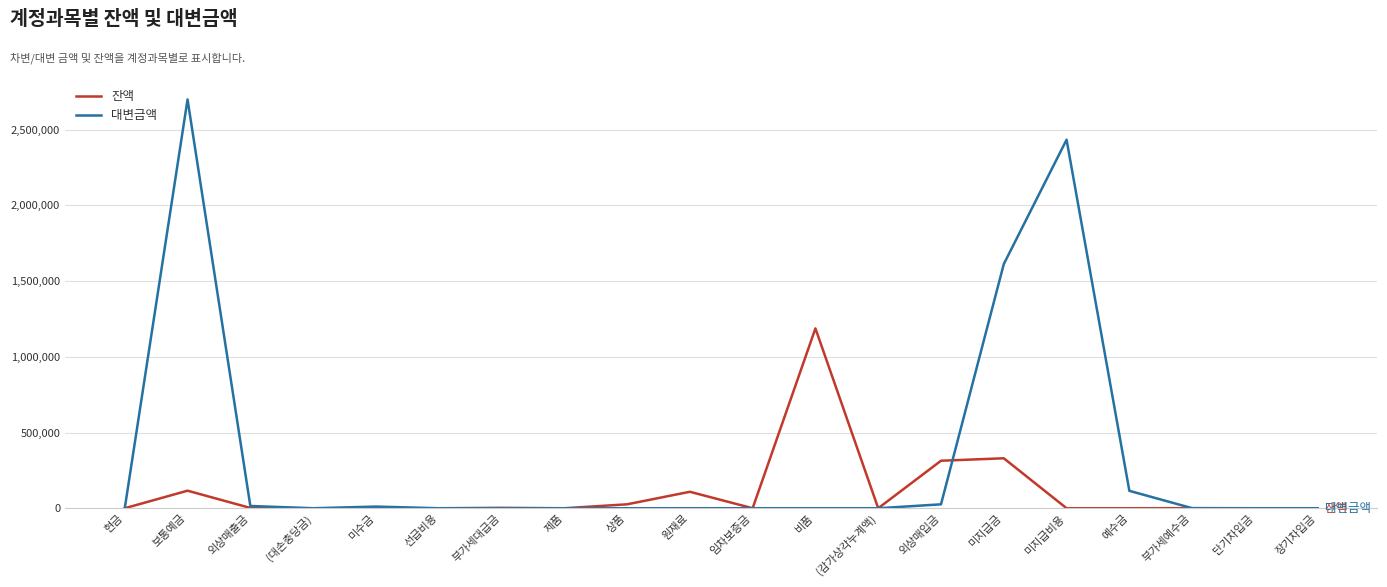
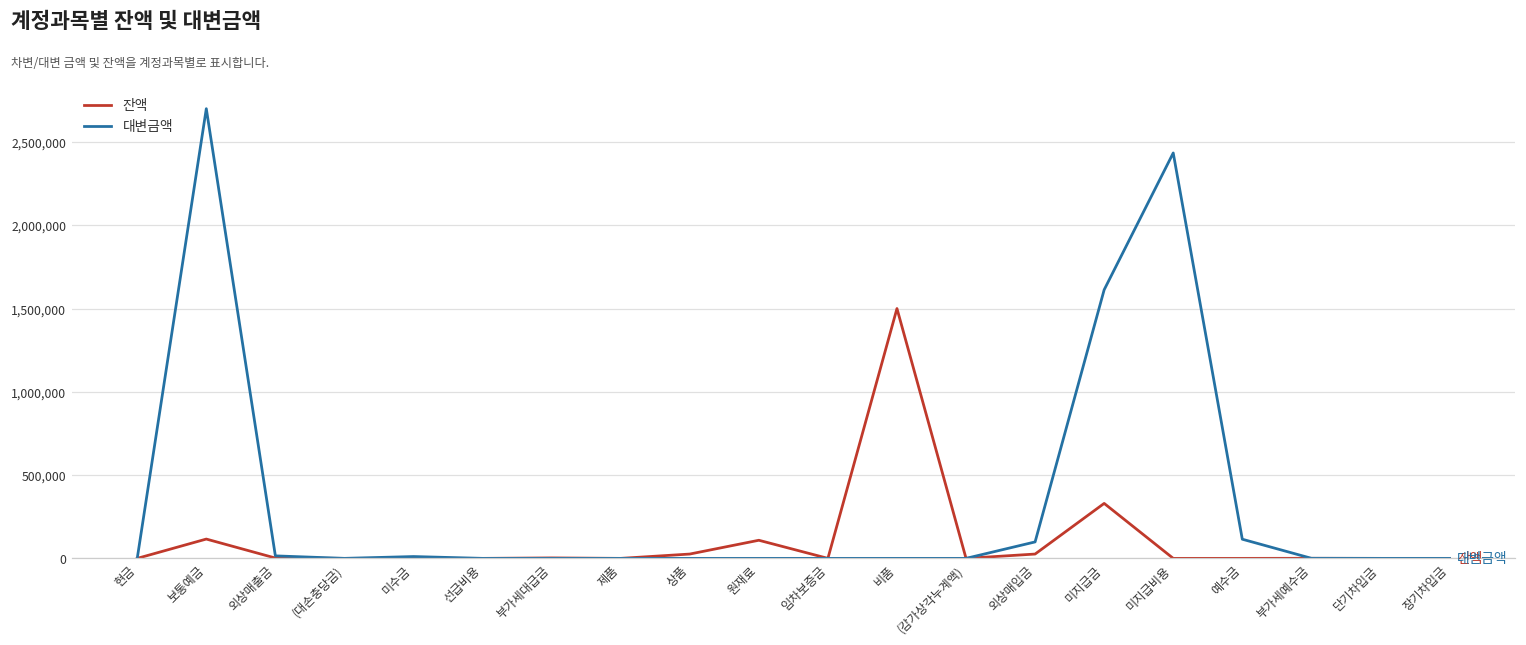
  {
    "잔액": {
      "보통예금": "120,000",
      "상품": "30,000",
      "원재료": "110,000",
-     "비품": "1,190,000",
-     "외상매입금": "310,000",
+     "비품": "1,500,000",
+     "외상매입금": "30,000",
      "미지급금": "330,000",
      "미지급비용": "0",
      "예수금": "0"
    },
    "대변금액": {
      "보통예금": "2,700,000",
      "상품": "0",
      "원재료": "0",
      "비품": "0",
-     "외상매입금": "30,000",
+     "외상매입금": "100,000",
      "미지급금": "1,610,000",
      "미지급비용": "2,430,000",
      "예수금": "120,000"
    }
  }
